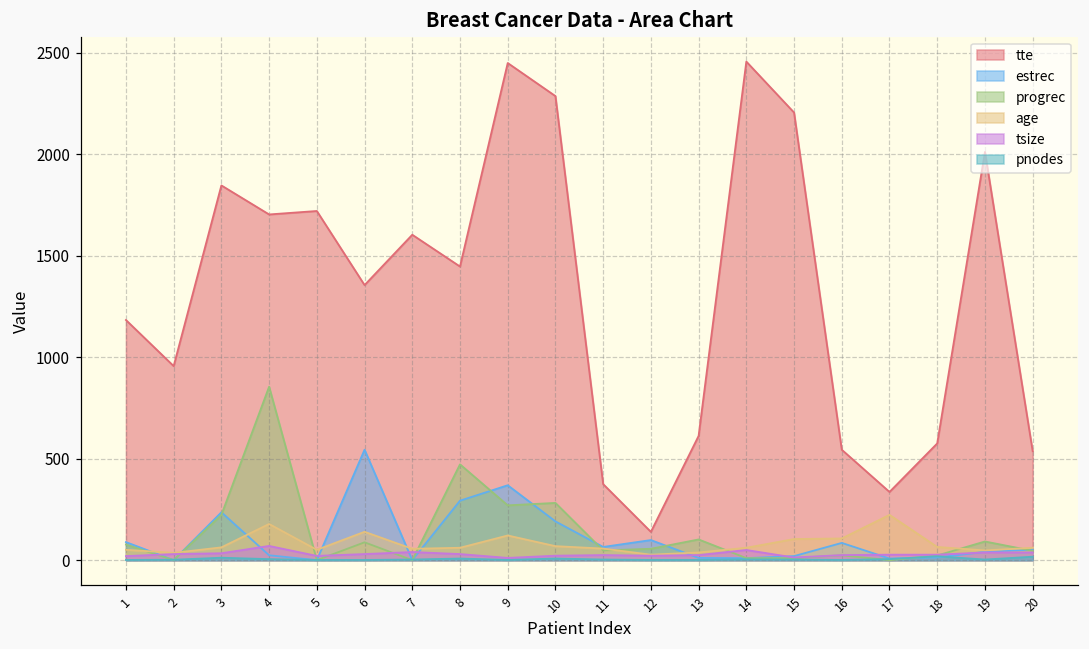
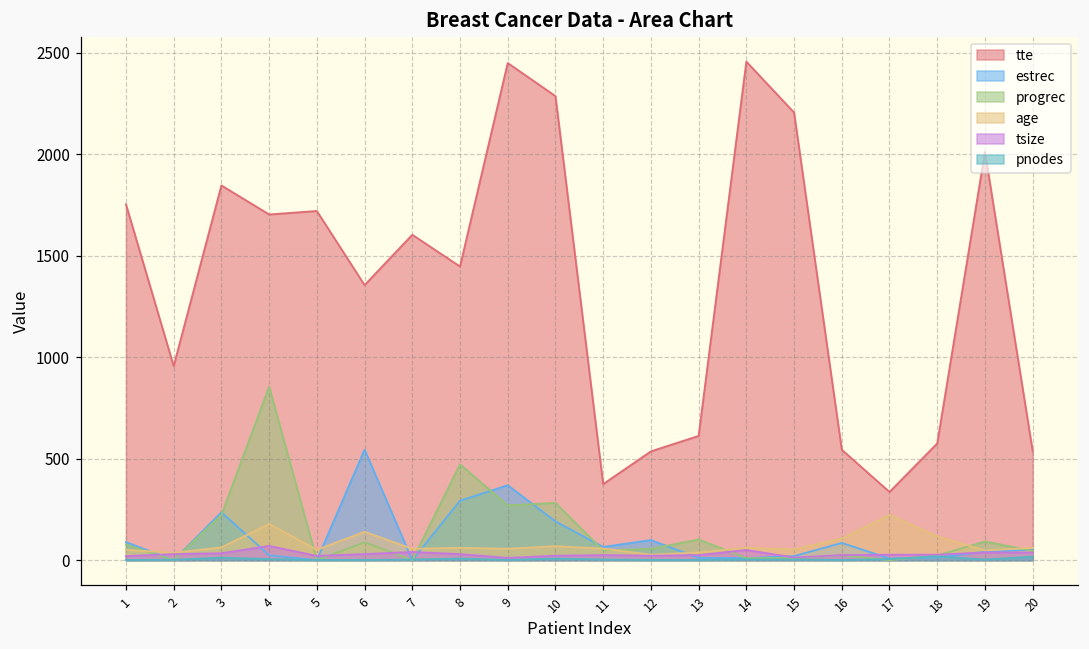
  {
    "tte": {
-     "1": 1180,
+     "1": 1750,
      "2": 960,
      "3": 1850,
      "4": 1700,
      "5": 1720,
      "6": 1360,
      "7": 1600,
      "8": 1450,
      "9": 2450,
      "10": 2290,
      "11": 370,
-     "12": 140,
+     "12": 540,
      "13": 610,
      "14": 2460,
      "15": 2210,
      "16": 540,
      "17": 340,
      "18": 580,
      "20": 540
    },
    "progrec": {
      "4": 850,
      "6": 90,
      "8": 470,
      "9": 270,
      "10": 280,
      "12": 60,
      "13": 100,
      "19": 90
    },
    "age": {
      "1": 50,
      "3": 60,
      "4": 180,
      "5": 50,
      "6": 140,
      "7": 60,
      "8": 60,
-     "9": 120,
+     "9": 60,
      "10": 70,
-     "15": 100,
+     "15": 50,
      "16": 110,
      "17": 220,
-     "18": 70
+     "18": 120
    },
    "tsize": {
      "1": 20,
      "3": 30,
      "4": 70,
      "5": 20,
      "6": 30,
      "7": 40,
      "8": 30,
      "10": 20,
      "11": 30,
      "17": 30
    }
  }
